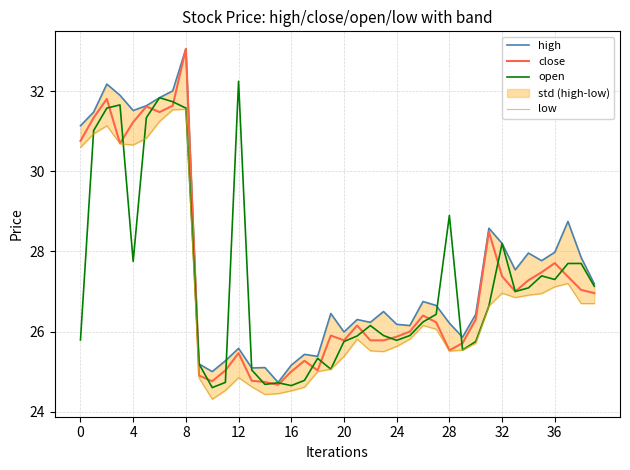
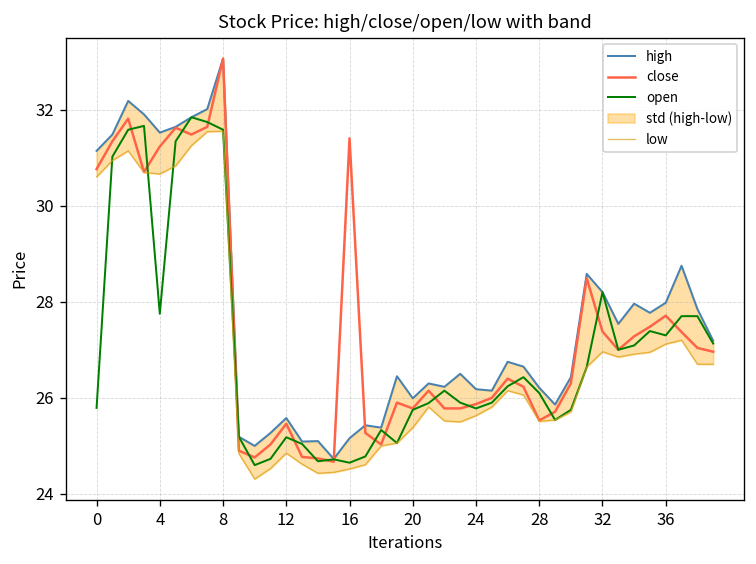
  {
    "close": {
      "0": 30.8,
      "4": 31.2,
      "12": 25.5,
-     "16": 25.0,
+     "16": 31.4,
      "24": 25.9,
      "32": 27.4,
      "36": 27.7
    },
    "open": {
      "0": 25.8,
      "4": 27.8,
-     "12": 32.3,
+     "12": 25.2,
      "16": 24.7,
      "24": 25.8,
-     "28": 28.9,
+     "28": 26.1,
      "36": 27.3
    }
  }
